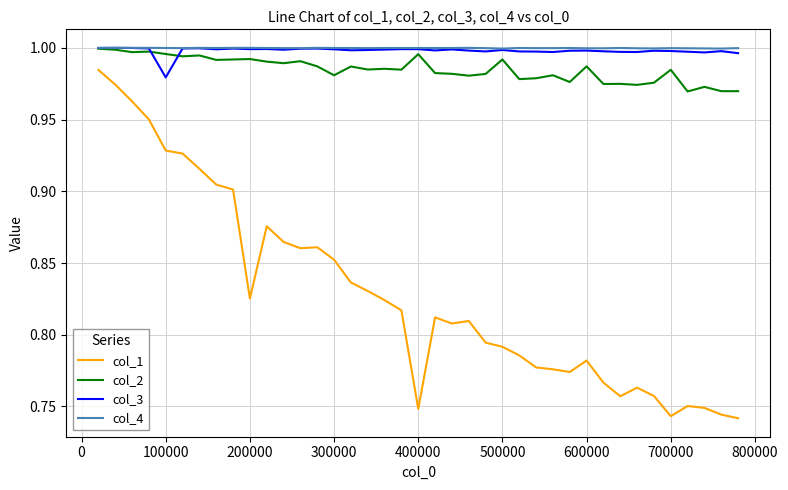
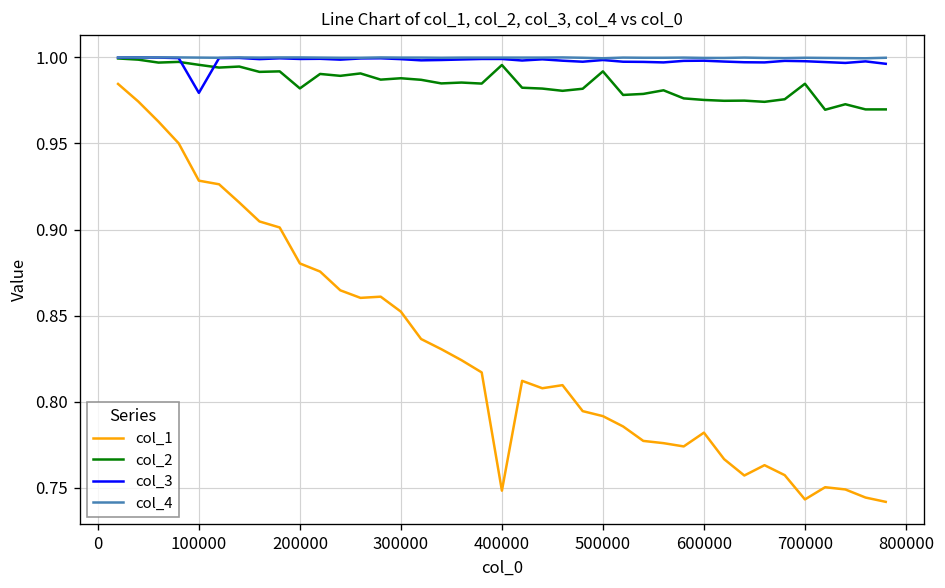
  {
    "col_1": {
      "100000": 0.928,
-     "200000": 0.825,
+     "200000": 0.880,
      "300000": 0.852,
      "400000": 0.748,
      "500000": 0.792,
      "600000": 0.782,
      "700000": 0.743
    },
    "col_2": {
      "100000": 0.996,
-     "200000": 0.992,
-     "300000": 0.981,
+     "200000": 0.982,
+     "300000": 0.988,
      "400000": 0.996,
      "500000": 0.992,
-     "600000": 0.987,
+     "600000": 0.975,
      "700000": 0.985
    },
    "col_3": {
      "100000": 0.979,
      "700000": 0.998
    },
    "col_4": {
      "100000": 1.000,
      "700000": 1.000
    }
  }
